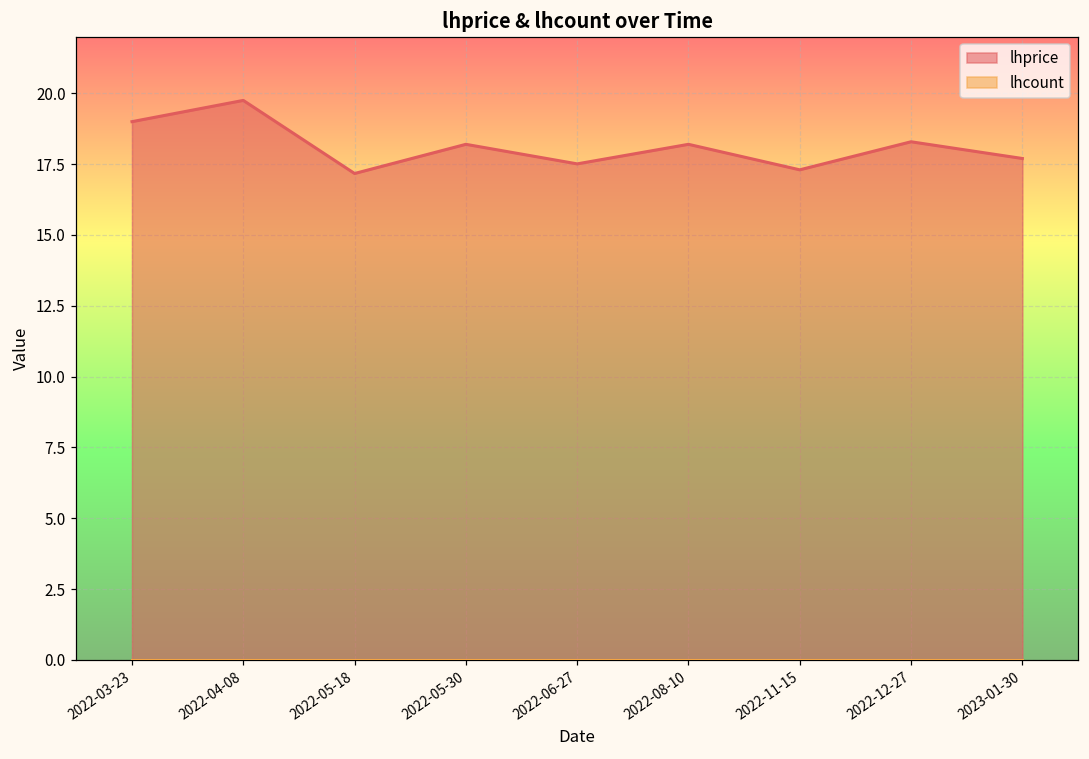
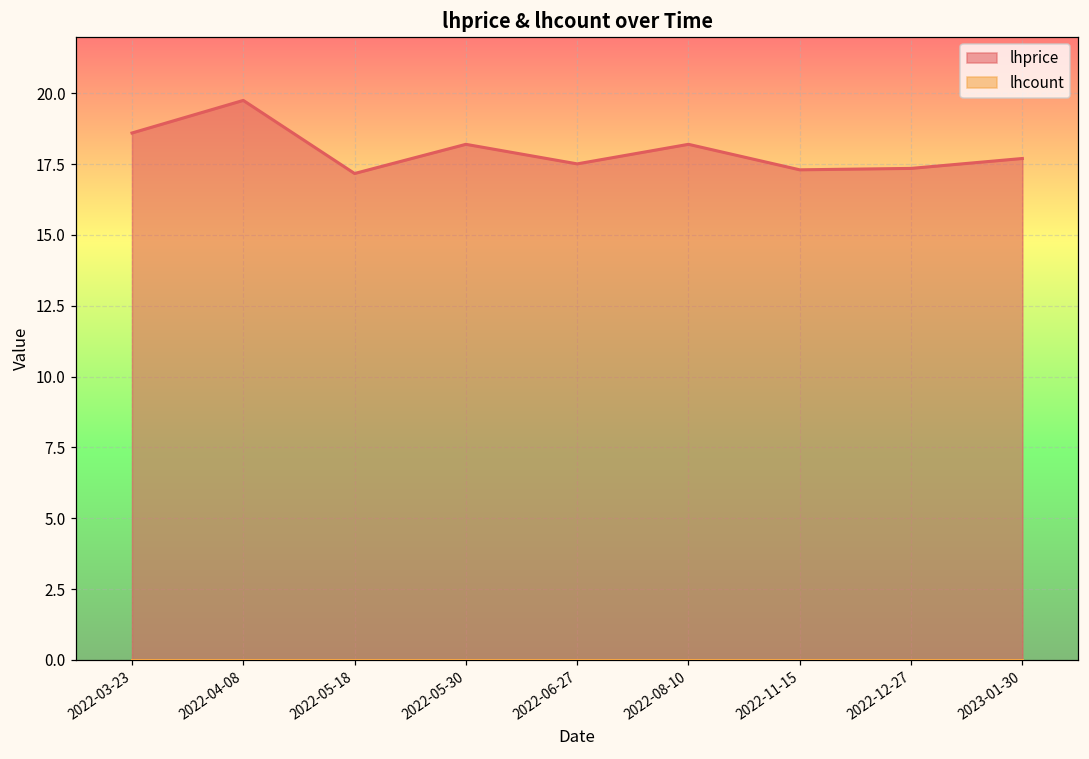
  {
    "lhprice": {
-     "2022-03-23": 19.0,
+     "2022-03-23": 18.6,
      "2022-04-08": 19.8,
      "2022-05-18": 17.2,
      "2022-05-30": 18.2,
      "2022-06-27": 17.5,
      "2022-08-10": 18.2,
      "2022-11-15": 17.3,
-     "2022-12-27": 18.3,
+     "2022-12-27": 17.4,
      "2023-01-30": 17.7
    },
    "lhcount": {
      "2022-03-23": 0.0,
      "2022-04-08": 0.0,
      "2022-05-18": 0.0,
      "2022-05-30": 0.0,
      "2022-06-27": 0.0,
      "2022-08-10": 0.0,
      "2022-11-15": 0.0,
      "2022-12-27": 0.0,
      "2023-01-30": 0.0
    }
  }
